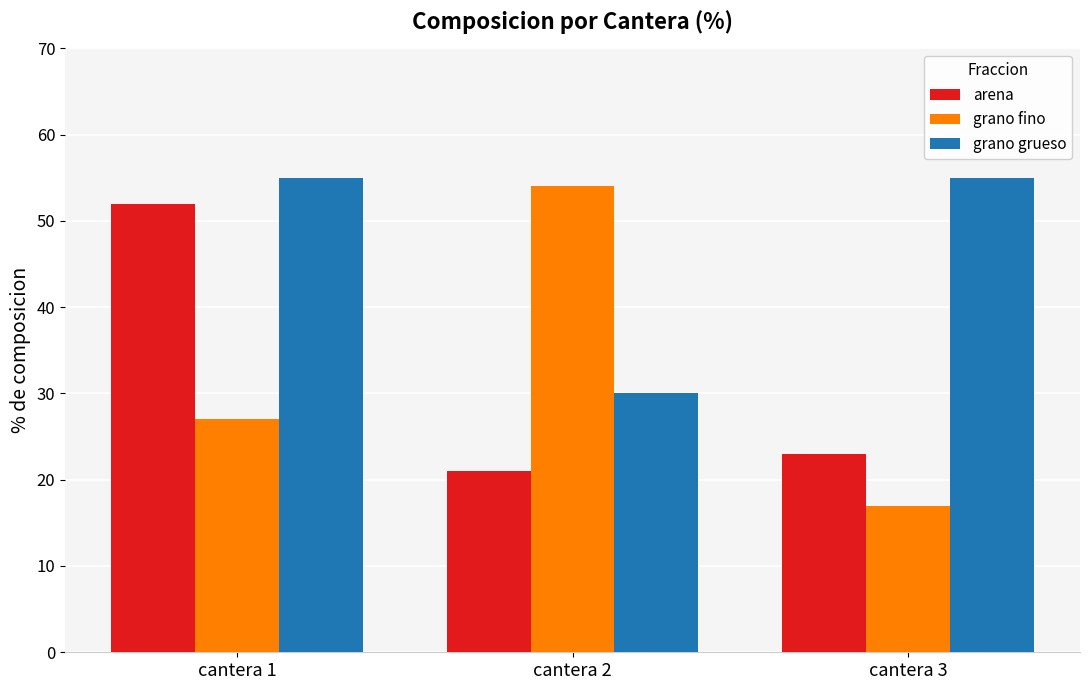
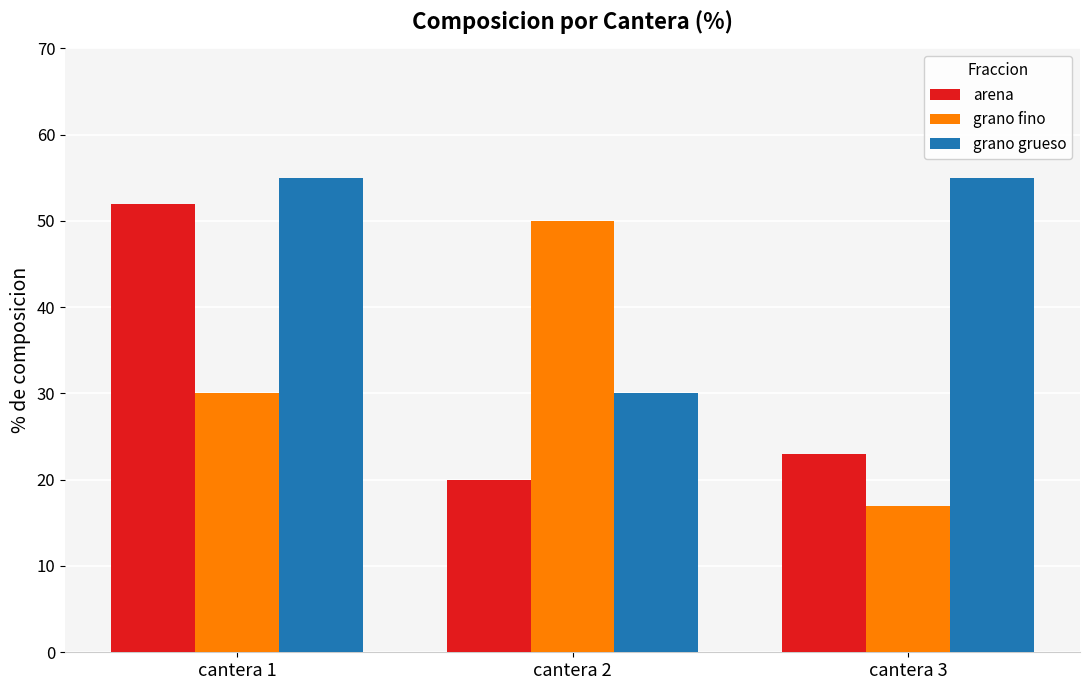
  {
    "arena": {
      "cantera 1": 52,
-     "cantera 2": 21,
+     "cantera 2": 20,
      "cantera 3": 23
    },
    "grano fino": {
-     "cantera 1": 27,
-     "cantera 2": 54,
+     "cantera 1": 30,
+     "cantera 2": 50,
      "cantera 3": 17
    },
    "grano grueso": {
      "cantera 1": 55,
      "cantera 2": 30,
      "cantera 3": 55
    }
  }
